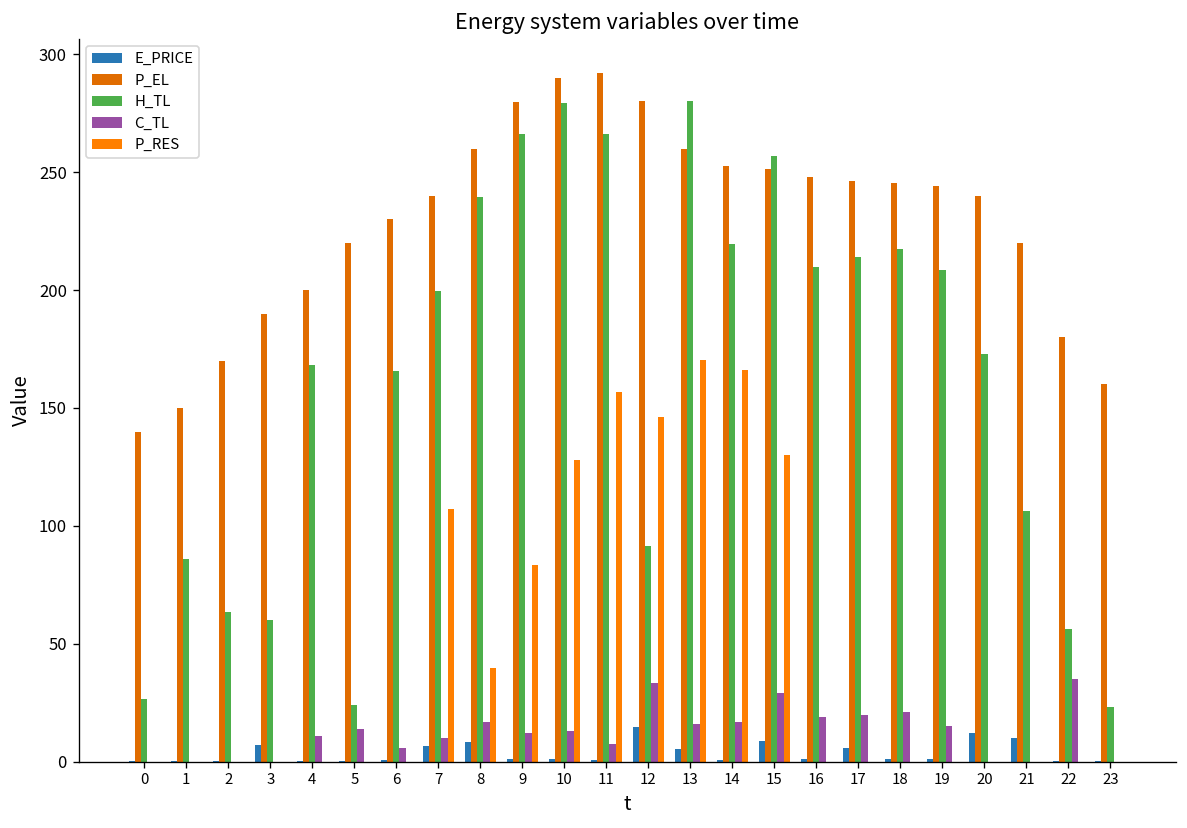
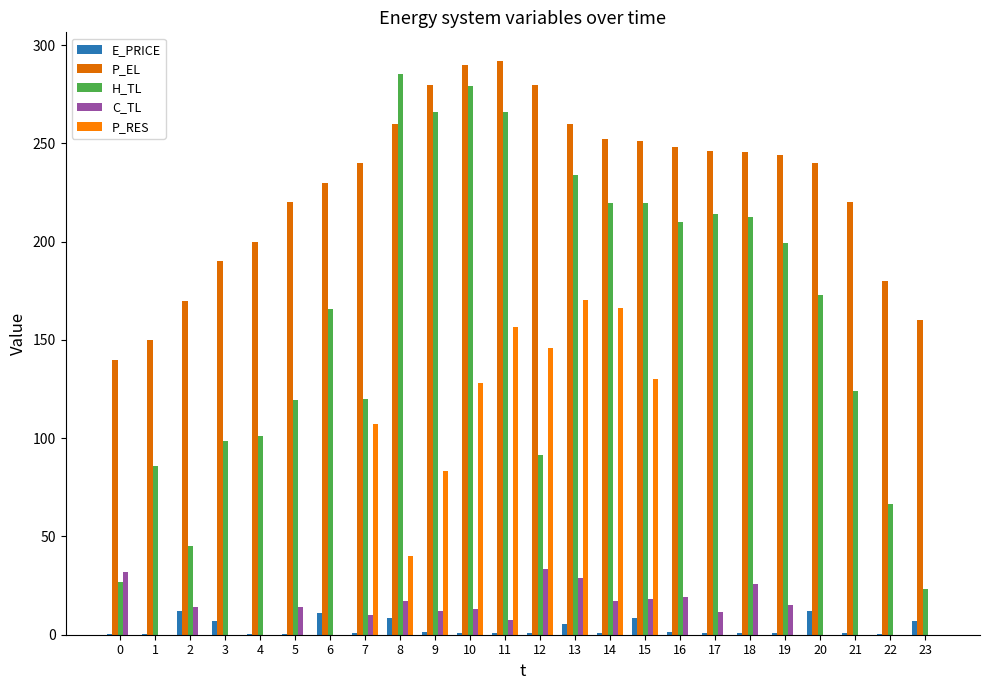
  {
    "E_PRICE": {
-     "2": 0,
+     "2": 12,
      "3": 7,
-     "6": 1,
-     "7": 7,
+     "6": 11,
+     "7": 1,
      "8": 8,
-     "12": 15,
+     "12": 1,
      "13": 6,
      "15": 9,
-     "17": 6,
+     "17": 1,
      "20": 12,
-     "21": 10,
-     "23": 0
+     "21": 1,
+     "23": 7
    },
    "H_TL": {
      "0": 27,
      "1": 86,
-     "2": 64,
-     "3": 60,
-     "4": 168,
-     "5": 24,
+     "2": 45,
+     "3": 99,
+     "4": 101,
+     "5": 120,
      "6": 166,
-     "7": 200,
-     "8": 239,
+     "7": 120,
+     "8": 285,
      "9": 266,
      "10": 279,
      "11": 266,
      "12": 91,
-     "13": 280,
+     "13": 234,
      "14": 220,
-     "15": 257,
+     "15": 219,
      "16": 210,
      "17": 214,
-     "18": 217,
-     "19": 209,
+     "18": 213,
+     "19": 200,
      "20": 173,
-     "21": 106,
-     "22": 56,
+     "21": 124,
+     "22": 67,
      "23": 23
    },
    "C_TL": {
-     "0": 0,
+     "0": 32,
      "1": 0,
-     "2": 0,
+     "2": 14,
      "3": 0,
-     "4": 11,
+     "4": 0,
      "5": 14,
-     "6": 6,
+     "6": 0,
      "7": 10,
      "8": 17,
      "9": 12,
      "10": 13,
      "11": 7,
      "12": 33,
-     "13": 16,
+     "13": 29,
      "14": 17,
-     "15": 29,
+     "15": 18,
      "16": 19,
-     "17": 20,
-     "18": 21,
+     "17": 12,
+     "18": 26,
      "19": 15,
      "20": 0,
      "21": 0,
-     "22": 35,
+     "22": 0,
      "23": 0
    }
  }
